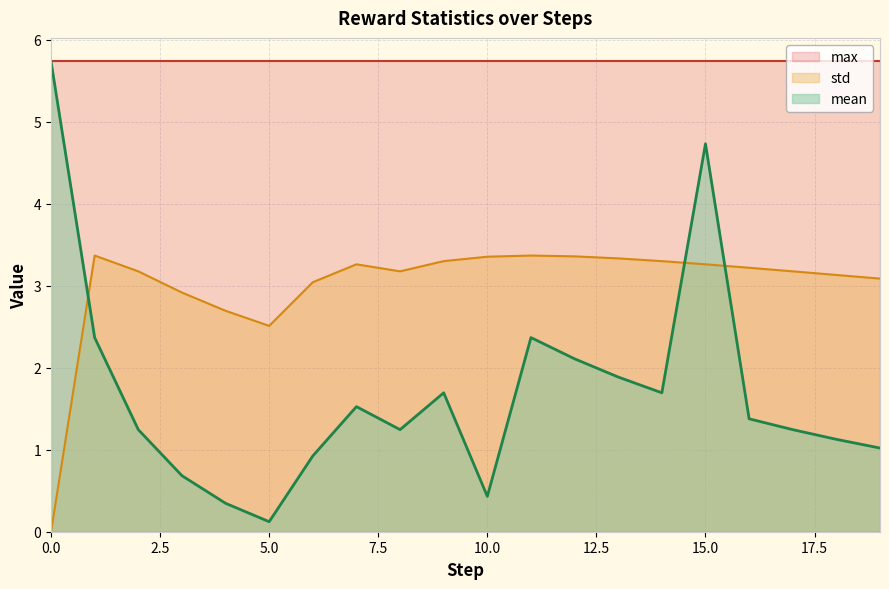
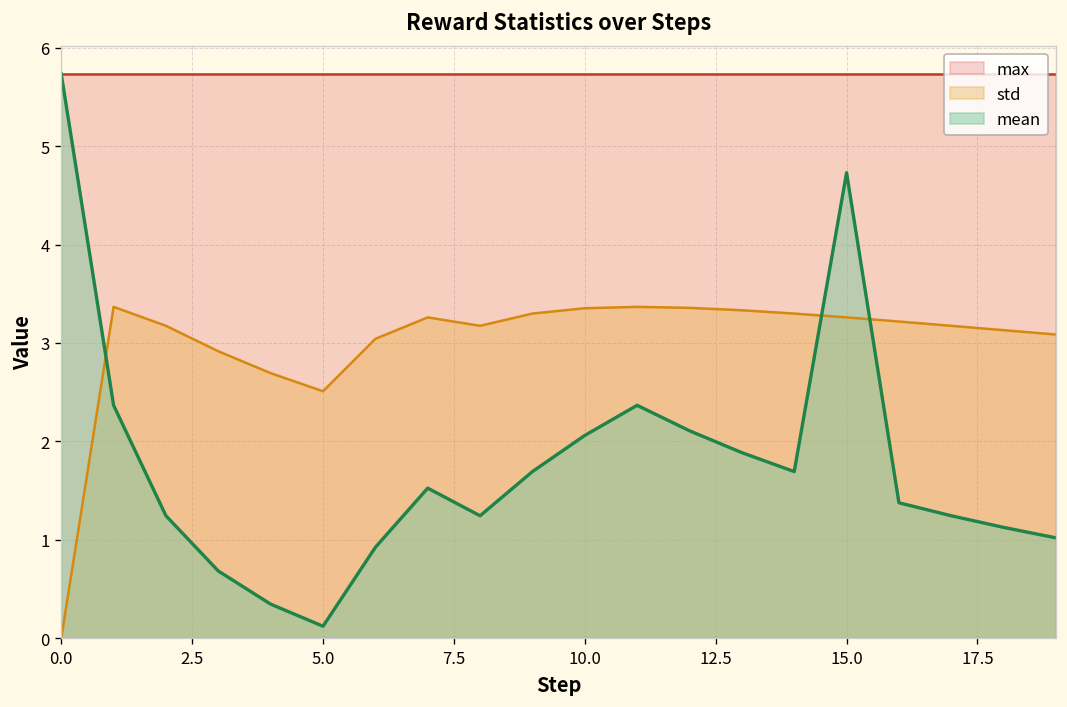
  {
    "mean": {
      "5.0": 0.1,
-     "10.0": 0.4,
+     "10.0": 2.1,
      "15.0": 4.7
    }
  }
